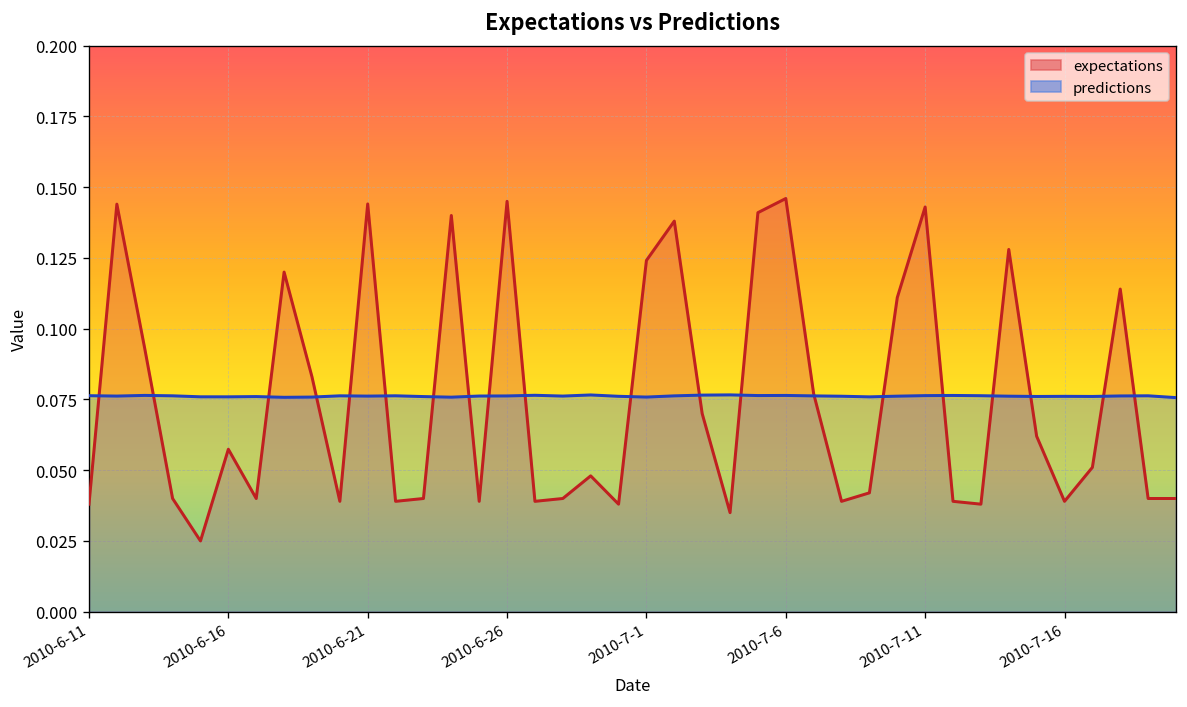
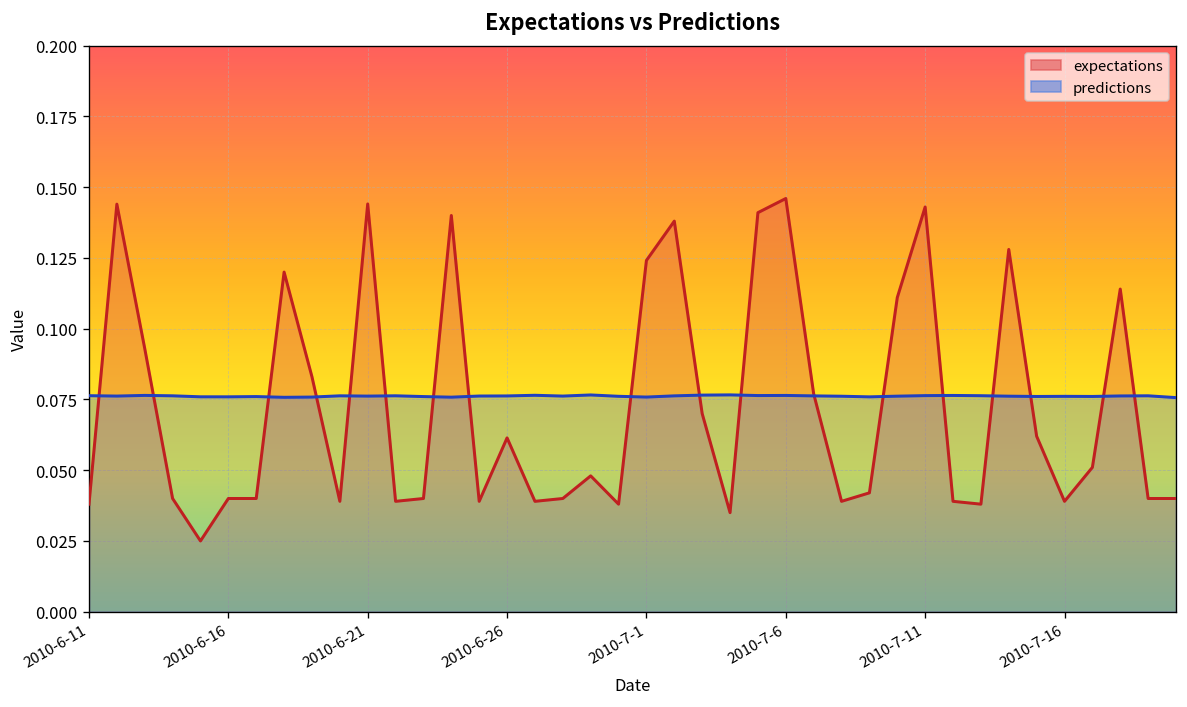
  {
    "expectations": {
      "2010-6-11": 0.038,
-     "2010-6-16": 0.057,
+     "2010-6-16": 0.040,
      "2010-6-21": 0.144,
-     "2010-6-26": 0.145,
+     "2010-6-26": 0.061,
      "2010-7-1": 0.124,
      "2010-7-6": 0.146,
      "2010-7-11": 0.143,
      "2010-7-16": 0.039
    }
  }
